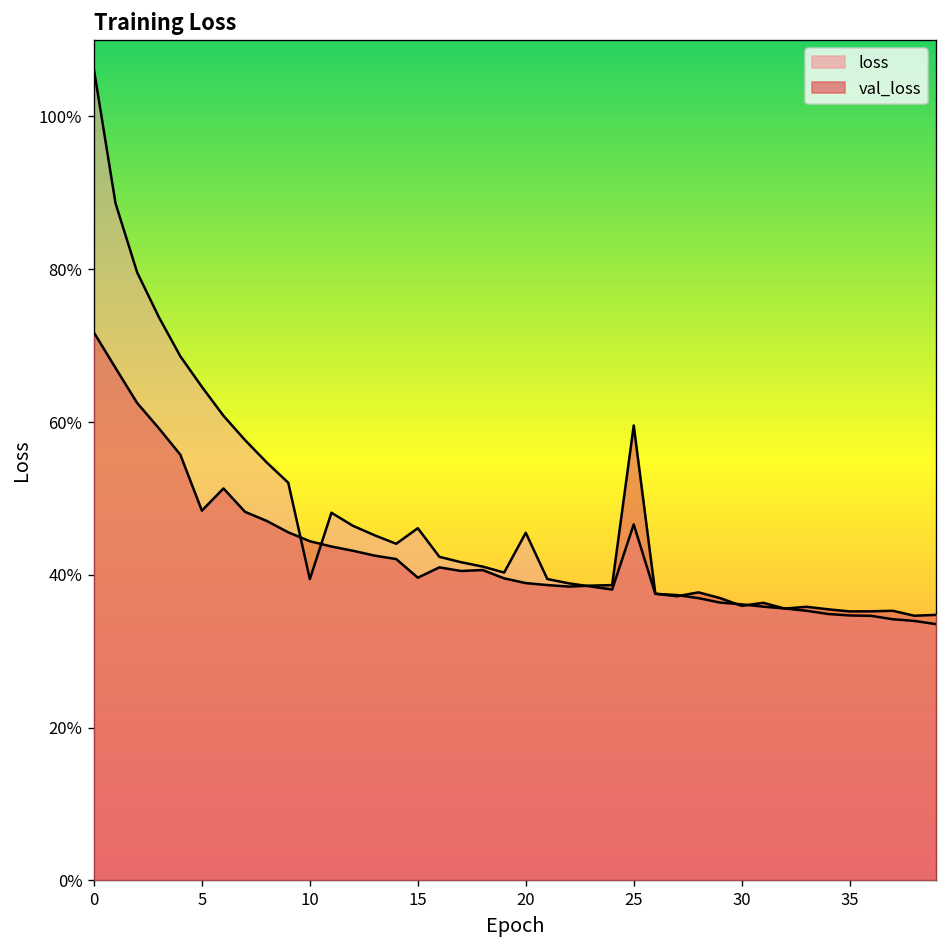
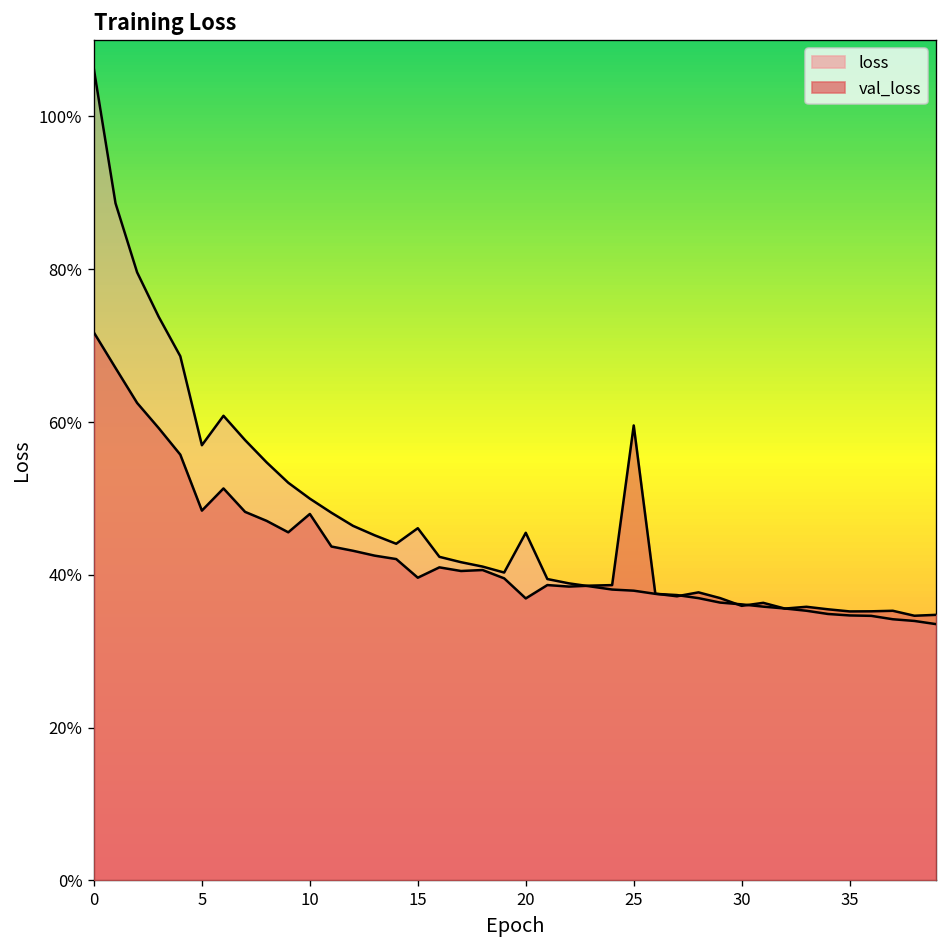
  {
    "loss": {
      "0": "106%",
-     "5": "65%",
-     "10": "39%",
+     "5": "57%",
+     "10": "50%",
      "15": "46%",
      "20": "46%",
-     "25": "47%",
+     "25": "38%",
      "35": "35%"
    },
    "val_loss": {
      "0": "72%",
      "5": "48%",
-     "10": "44%",
+     "10": "48%",
      "15": "40%",
-     "20": "39%",
+     "20": "37%",
      "25": "60%",
      "35": "35%"
    }
  }
